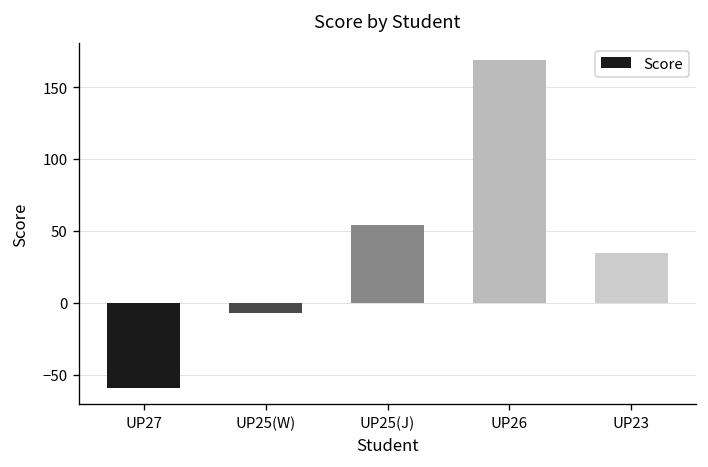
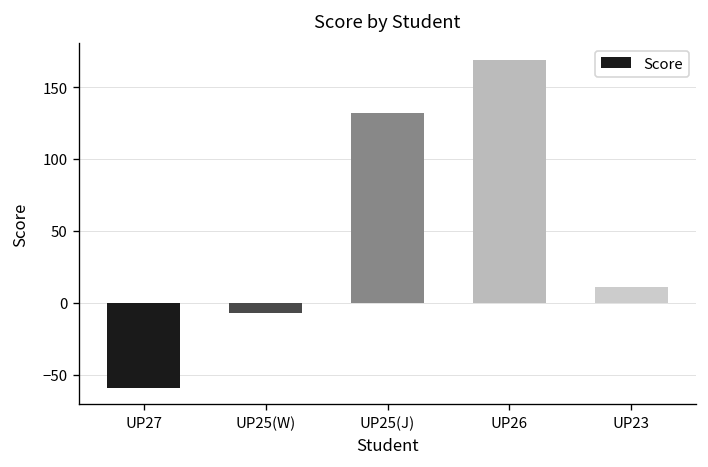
  {
    "UP27": -59,
    "UP25(W)": -7,
-   "UP25(J)": 54,
+   "UP25(J)": 132,
    "UP26": 169,
-   "UP23": 35
+   "UP23": 11
  }
